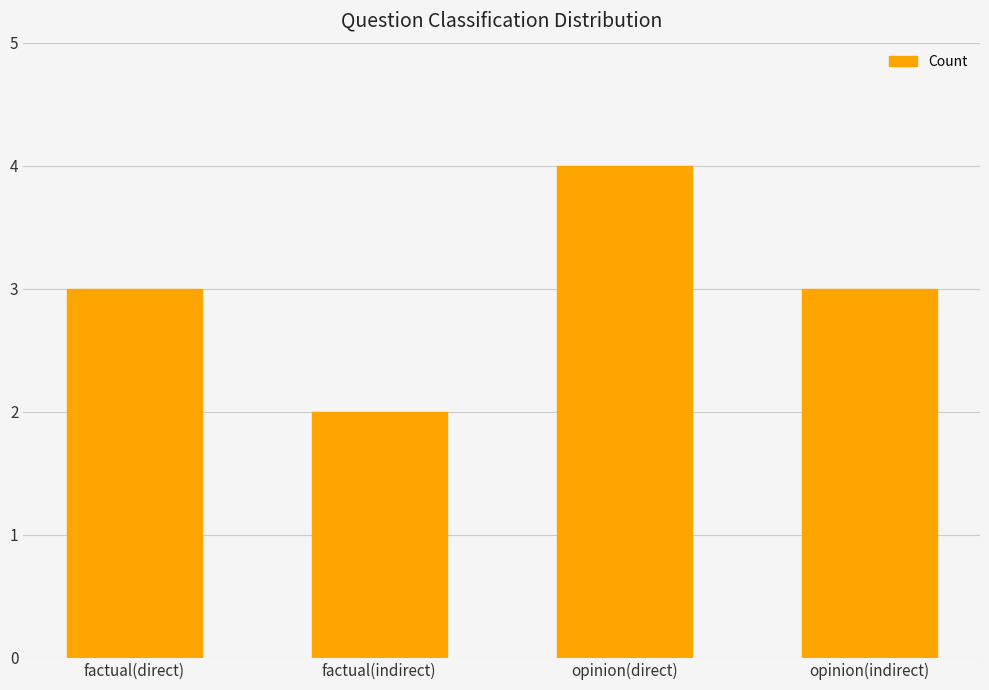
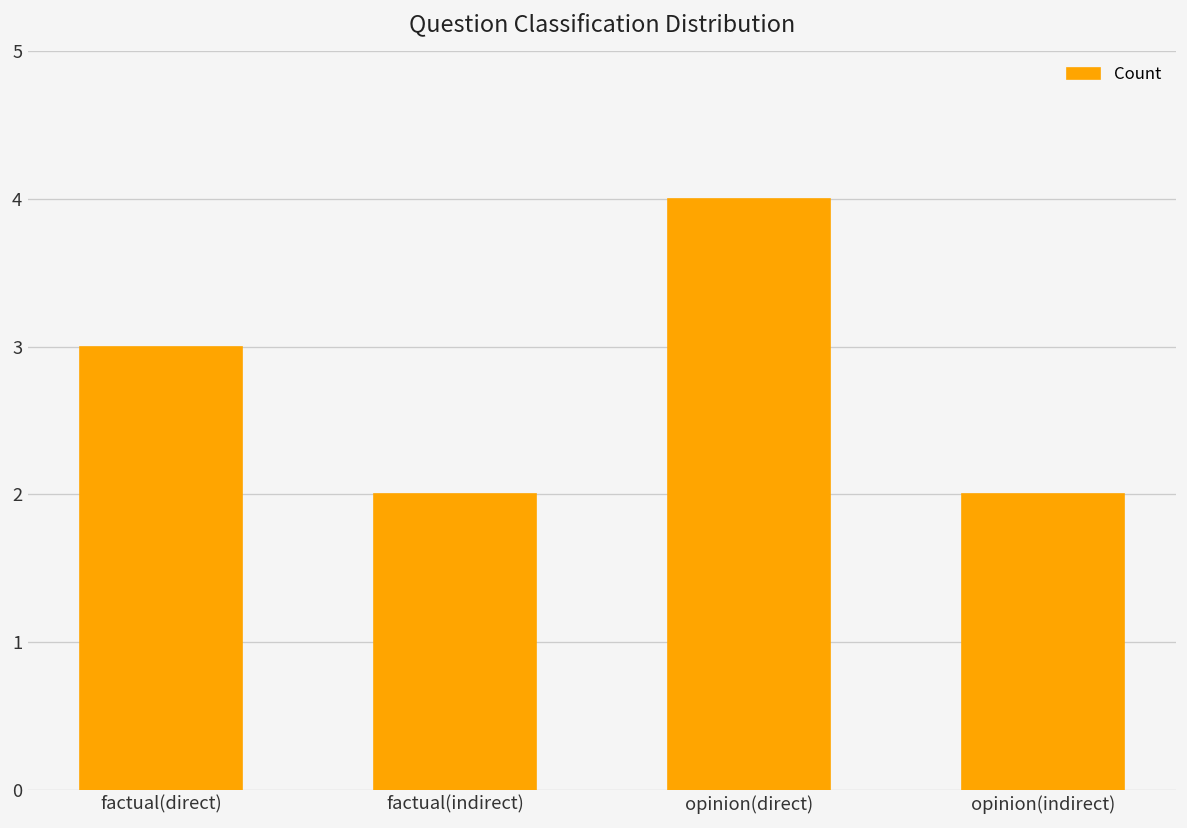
  {
    "factual(direct)": 3,
    "factual(indirect)": 2,
    "opinion(direct)": 4,
-   "opinion(indirect)": 3
+   "opinion(indirect)": 2
  }
